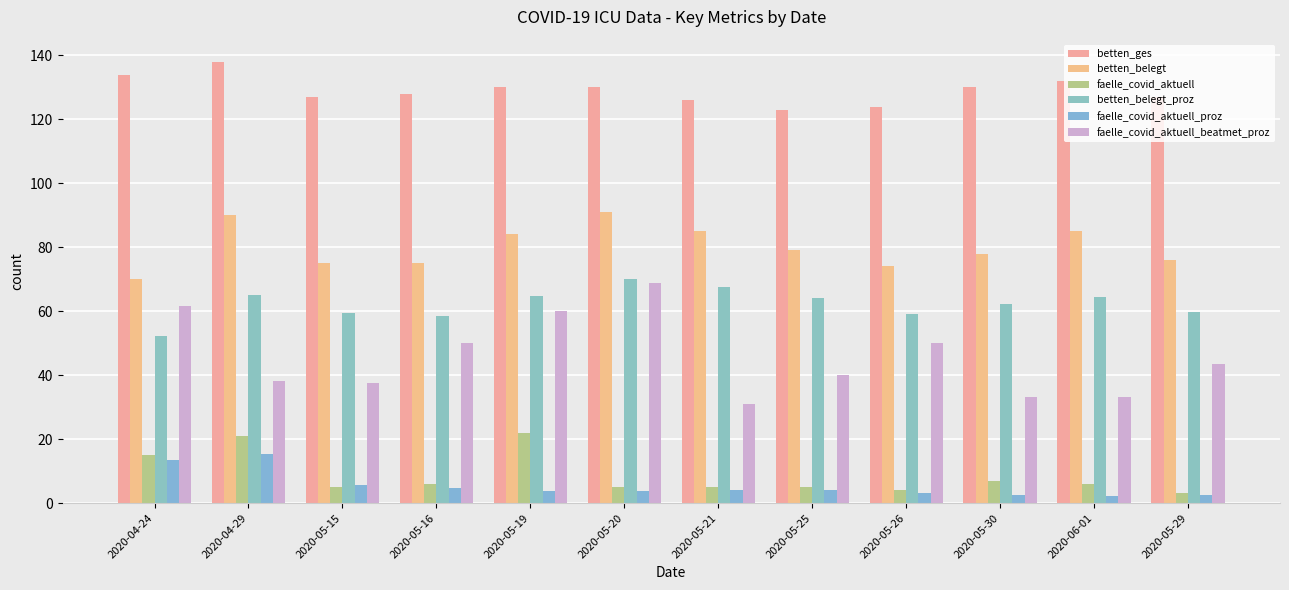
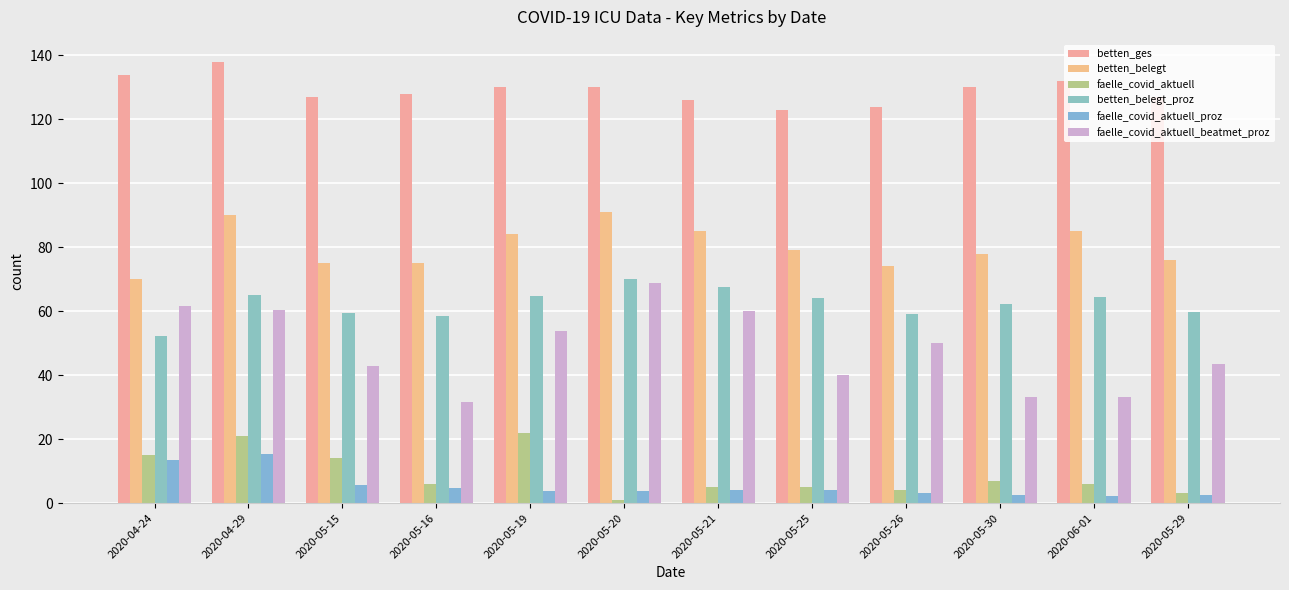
  {
    "faelle_covid_aktuell": {
      "2020-04-24": 15,
      "2020-04-29": 21,
-     "2020-05-15": 5,
+     "2020-05-15": 14,
      "2020-05-16": 6,
      "2020-05-19": 22,
-     "2020-05-20": 5,
+     "2020-05-20": 1,
      "2020-05-21": 5,
      "2020-05-25": 5,
      "2020-05-26": 4,
      "2020-05-30": 7,
      "2020-06-01": 6,
      "2020-05-29": 3
    },
    "faelle_covid_aktuell_beatmet_proz": {
      "2020-04-24": 62,
-     "2020-04-29": 38,
-     "2020-05-15": 38,
-     "2020-05-16": 50,
-     "2020-05-19": 60,
+     "2020-04-29": 60,
+     "2020-05-15": 43,
+     "2020-05-16": 32,
+     "2020-05-19": 54,
      "2020-05-20": 69,
-     "2020-05-21": 31,
+     "2020-05-21": 60,
      "2020-05-25": 40,
      "2020-05-26": 50,
      "2020-05-30": 33,
      "2020-06-01": 33,
      "2020-05-29": 43
    }
  }
